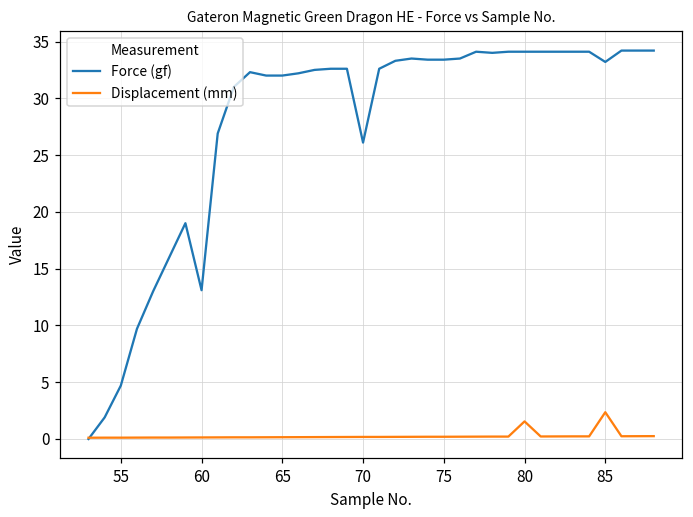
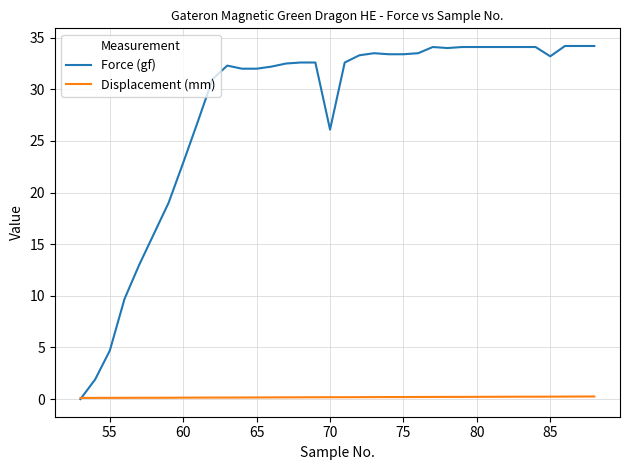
  {
    "Force (gf)": {
      "55": 4.7,
-     "60": 13.1,
+     "60": 22.9,
      "65": 32.0,
      "70": 26.1,
      "75": 33.4,
      "80": 34.1,
      "85": 33.2
    },
    "Displacement (mm)": {
      "55": 0.1,
      "60": 0.1,
      "65": 0.2,
      "70": 0.2,
      "75": 0.2,
-     "80": 1.5,
-     "85": 2.4
+     "80": 0.2,
+     "85": 0.2
    }
  }
